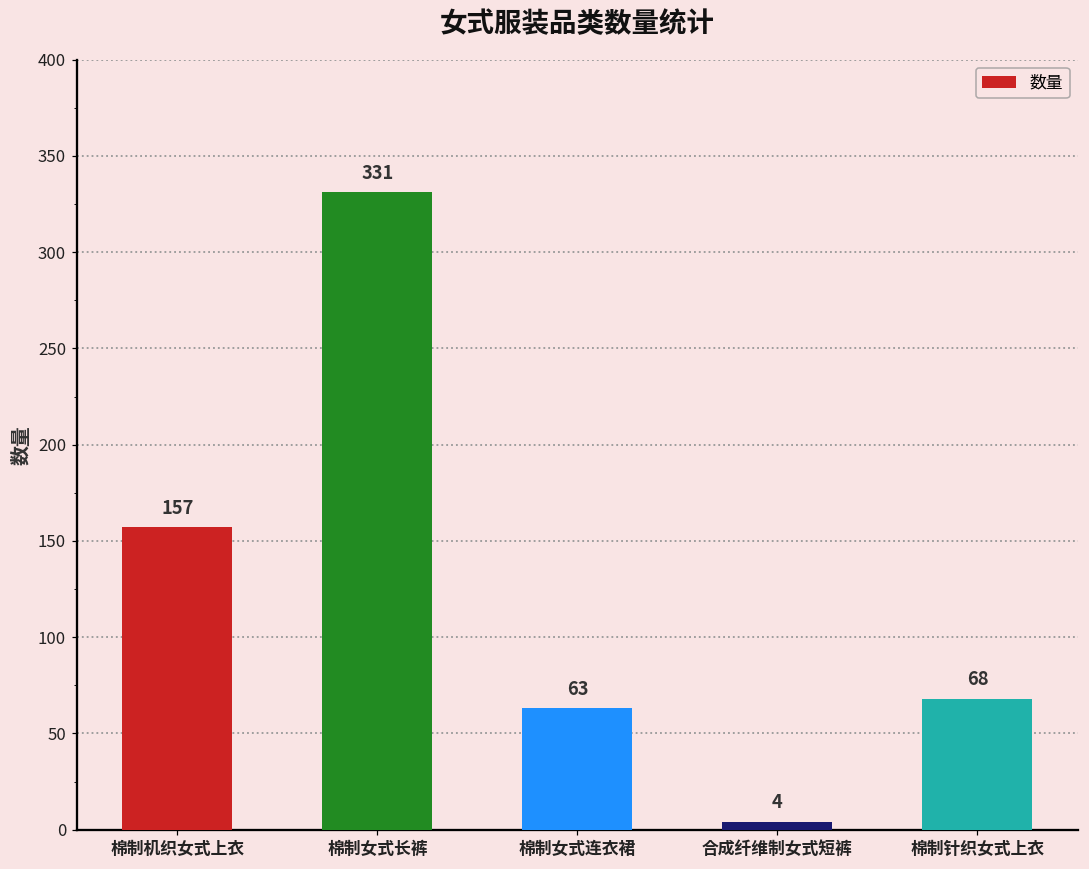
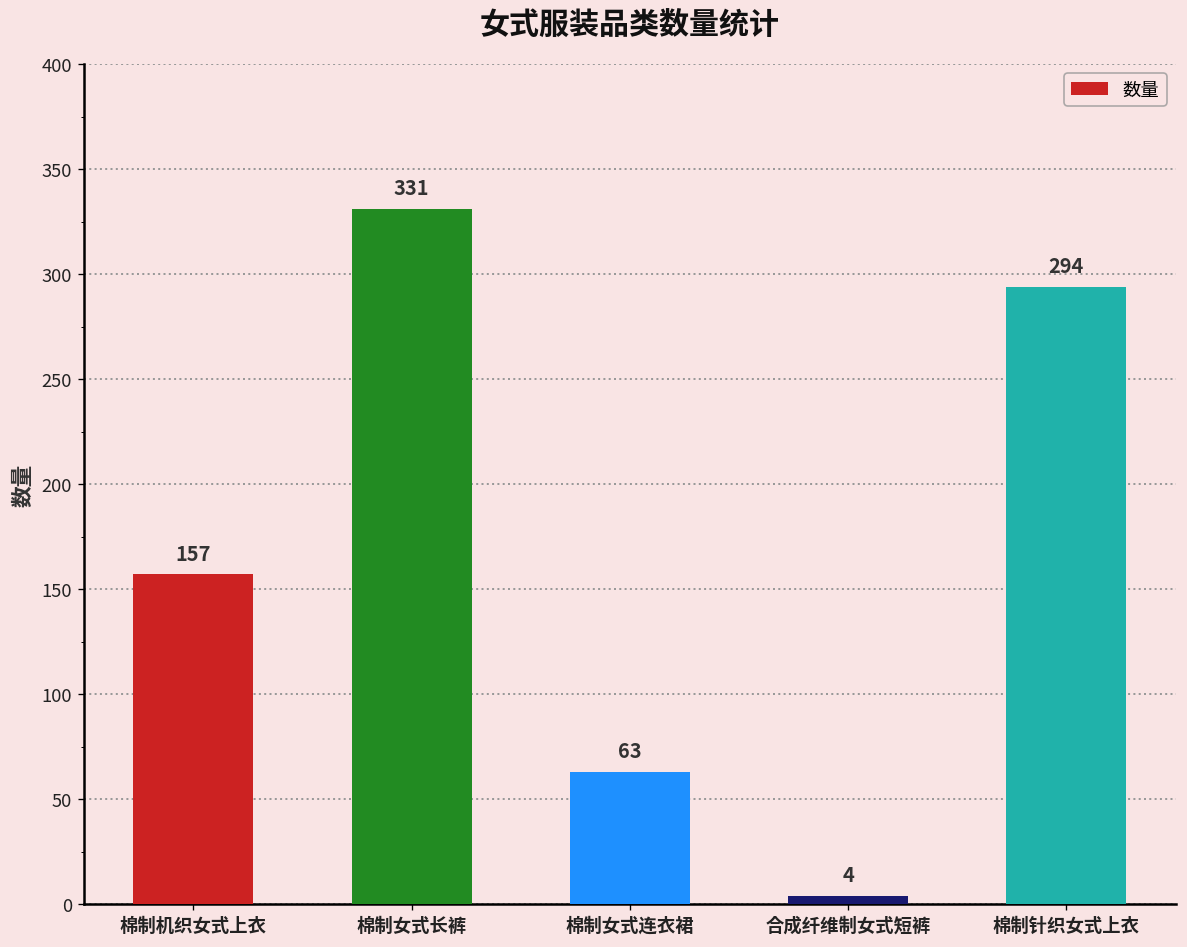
  {
    "棉制机织女式上衣": 157,
    "棉制女式长裤": 331,
    "棉制女式连衣裙": 63,
    "合成纤维制女式短裤": 4,
-   "棉制针织女式上衣": 68
+   "棉制针织女式上衣": 294
  }
